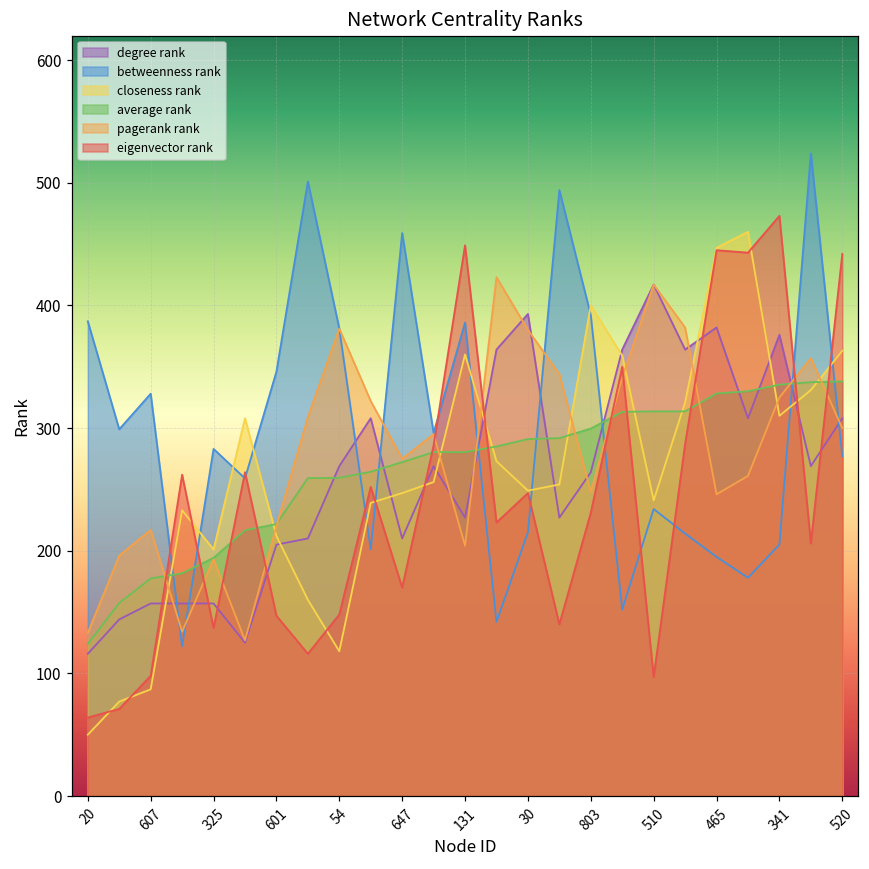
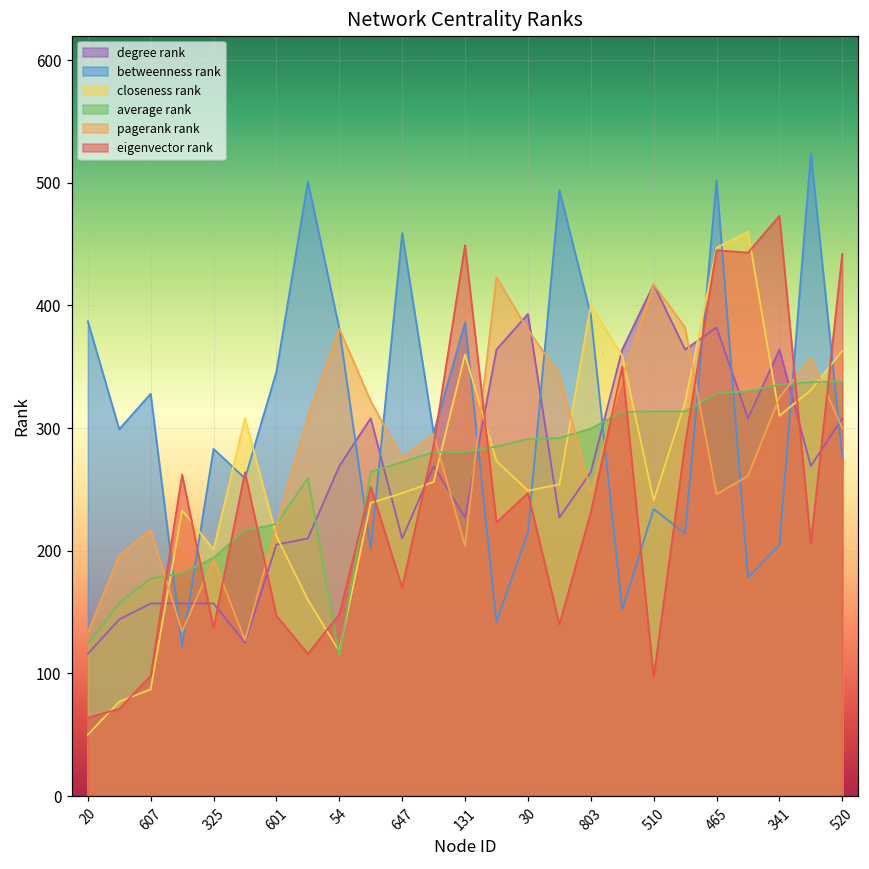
  {
    "degree rank": {
      "20": 116,
      "607": 157,
      "325": 157,
      "601": 205,
      "54": 269,
      "647": 210,
      "131": 227,
      "30": 393,
      "803": 264,
      "465": 382,
-     "341": 376,
+     "341": 364,
      "520": 308
    },
    "betweenness rank": {
      "20": 387,
      "607": 328,
      "325": 283,
      "601": 346,
      "647": 459,
      "131": 386,
      "30": 215,
      "803": 392,
      "510": 234,
-     "465": 195,
+     "465": 502,
      "341": 205,
      "520": 277
    },
    "average rank": {
      "20": 124,
      "607": 177,
-     "54": 259,
+     "54": 114,
      "647": 272,
      "131": 280,
      "30": 291,
      "803": 300,
      "510": 314,
      "465": 328,
      "341": 335,
      "520": 338
    },
    "eigenvector rank": {
      "20": 64,
      "607": 98,
      "325": 137,
      "601": 147,
      "54": 148,
      "647": 170,
      "131": 449,
      "803": 231,
      "510": 97,
      "341": 473,
      "520": 442
    }
  }
